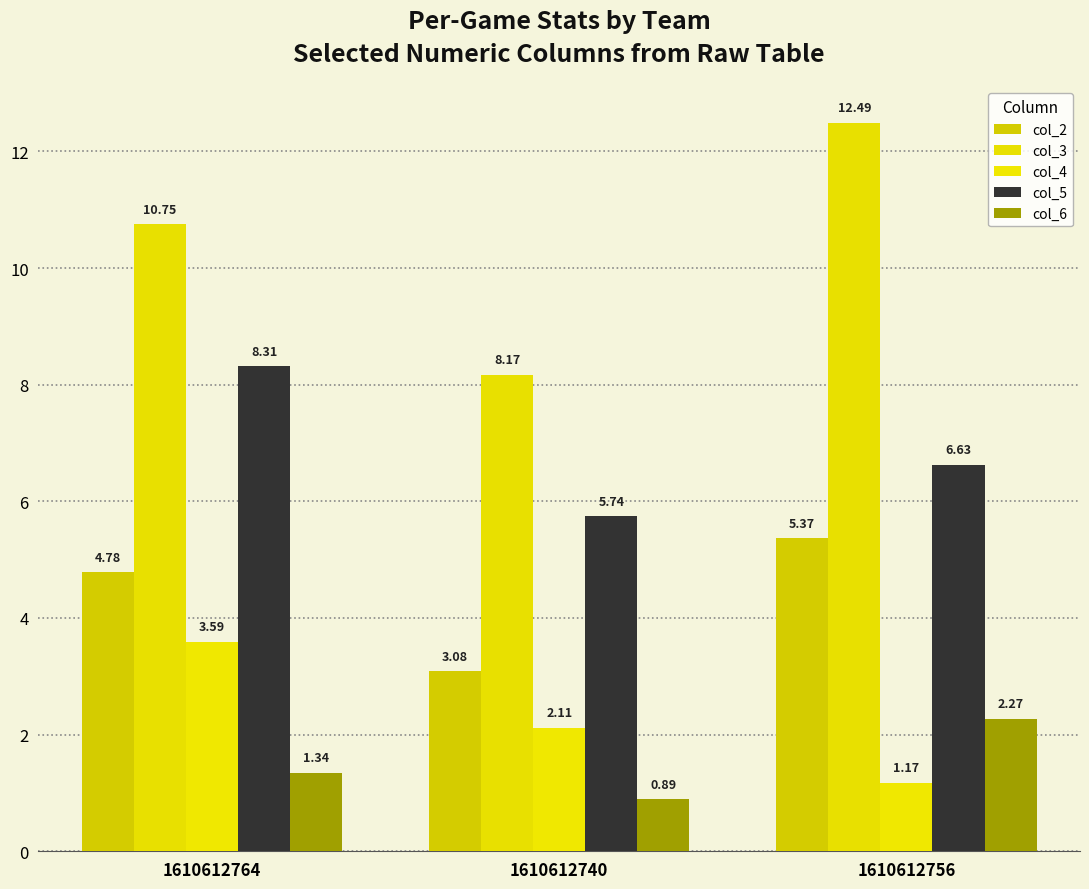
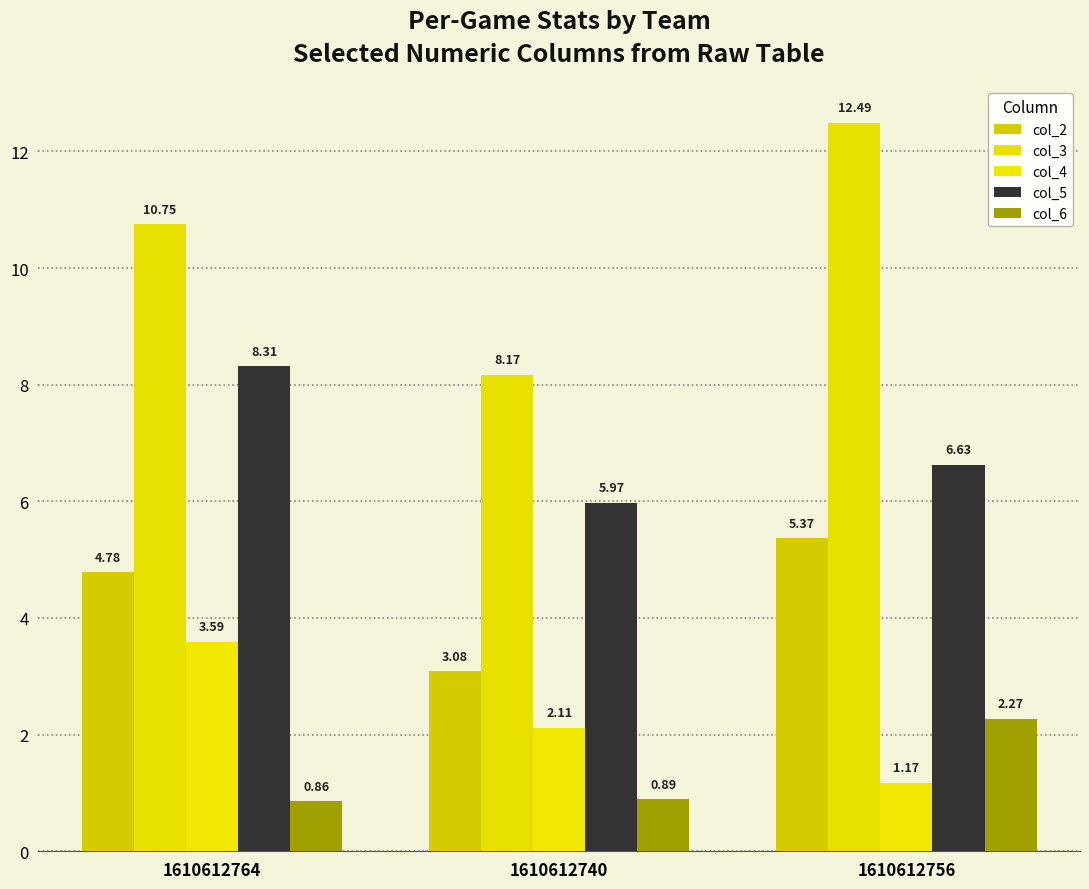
  {
    "col_5": {
      "1610612764": 8.31,
-     "1610612740": 5.74,
+     "1610612740": 5.97,
      "1610612756": 6.63
    },
    "col_6": {
-     "1610612764": 1.34,
+     "1610612764": 0.86,
      "1610612740": 0.89,
      "1610612756": 2.27
    }
  }
